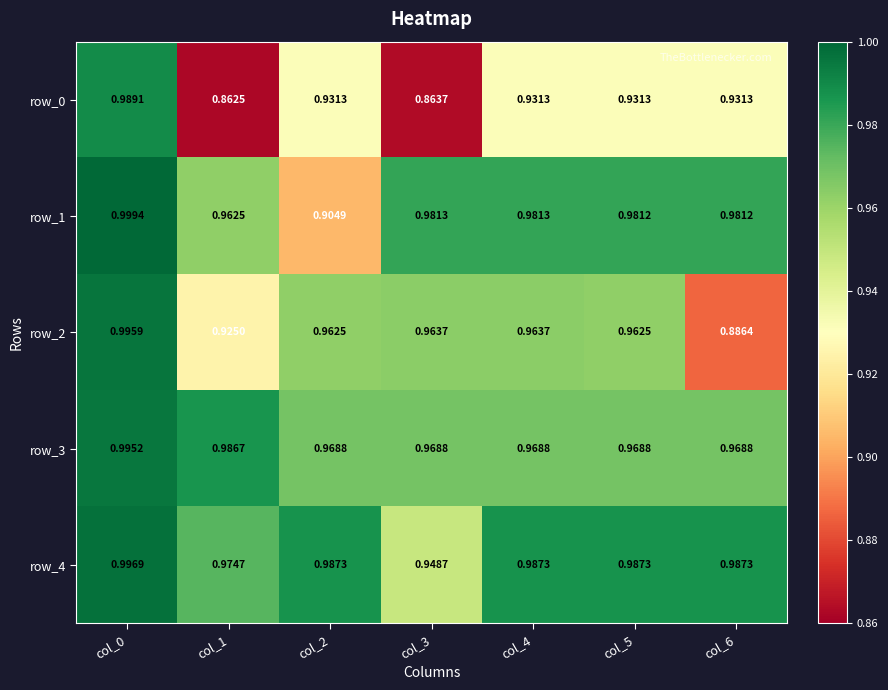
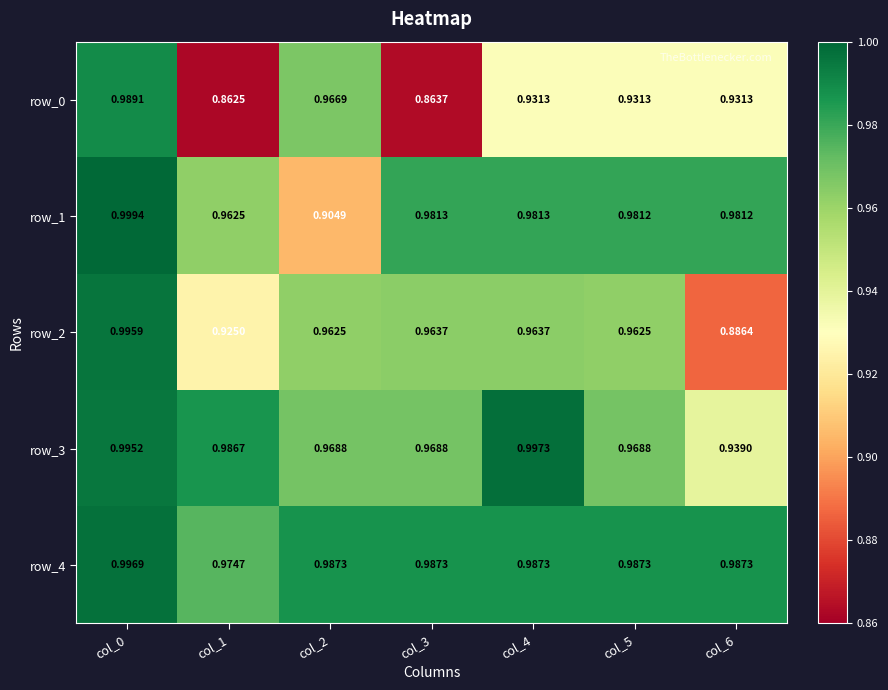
  {
    "row_0": {
      "col_0": 0.9891,
      "col_1": 0.8625,
-     "col_2": 0.9313,
+     "col_2": 0.9669,
      "col_3": 0.8637,
      "col_4": 0.9313,
      "col_5": 0.9313
    },
    "row_1": {
      "col_0": 0.9994,
      "col_1": 0.9625,
      "col_2": 0.9049,
      "col_3": 0.9813,
      "col_4": 0.9813,
      "col_5": 0.9812,
      "col_6": 0.9812
    },
    "row_2": {
      "col_0": 0.9959,
      "col_1": 0.9250,
      "col_2": 0.9625,
      "col_3": 0.9637,
      "col_4": 0.9637,
      "col_5": 0.9625,
      "col_6": 0.8864
    },
    "row_3": {
      "col_0": 0.9952,
      "col_1": 0.9867,
      "col_2": 0.9688,
      "col_3": 0.9688,
-     "col_4": 0.9688,
+     "col_4": 0.9973,
      "col_5": 0.9688,
-     "col_6": 0.9688
+     "col_6": 0.9390
    },
    "row_4": {
      "col_0": 0.9969,
      "col_1": 0.9747,
      "col_2": 0.9873,
-     "col_3": 0.9487,
+     "col_3": 0.9873,
      "col_4": 0.9873,
      "col_5": 0.9873,
      "col_6": 0.9873
    }
  }
